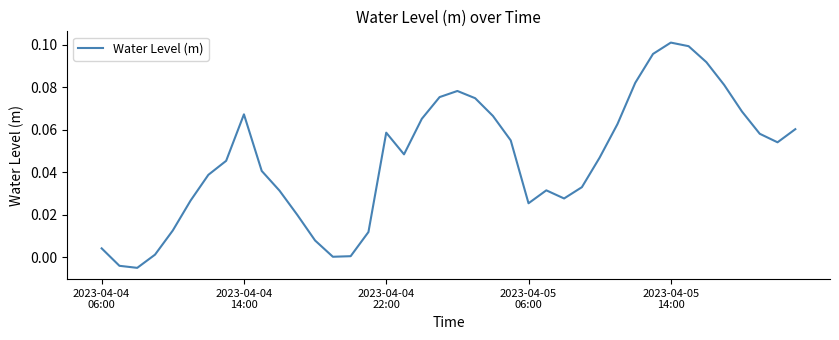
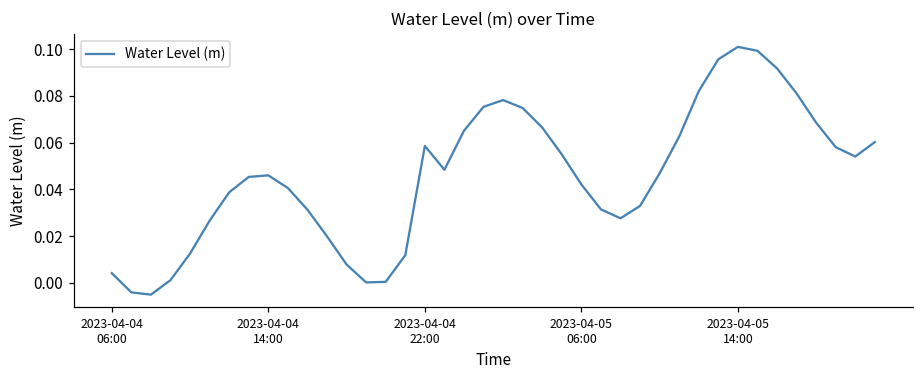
  {
    "2023-04-04 06:00": 0.004,
-   "2023-04-04 14:00": 0.067,
+   "2023-04-04 14:00": 0.046,
    "2023-04-04 22:00": 0.059,
-   "2023-04-05 06:00": 0.025,
+   "2023-04-05 06:00": 0.042,
    "2023-04-05 14:00": 0.101
  }
